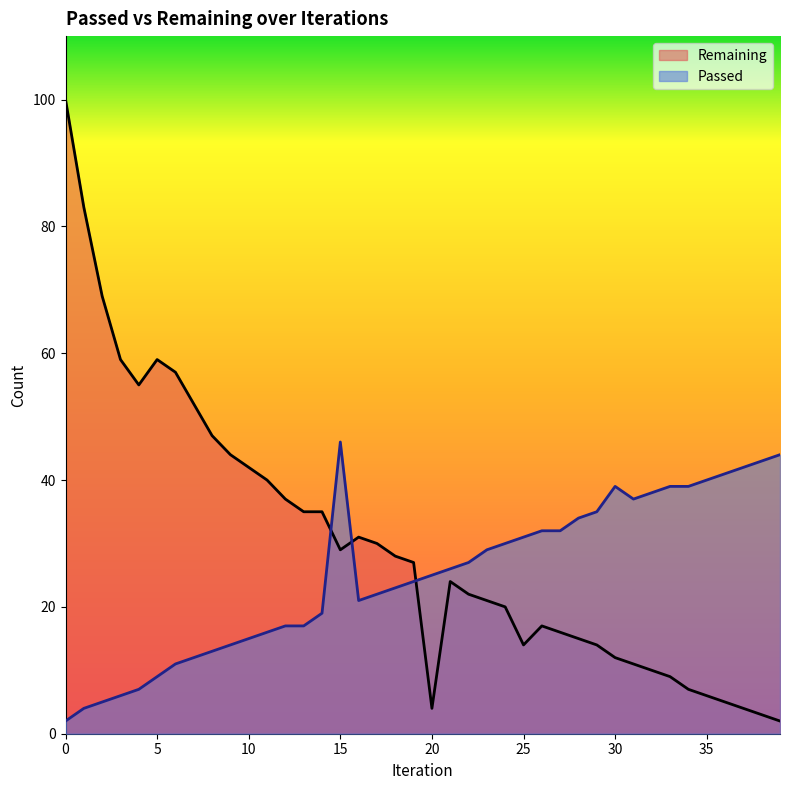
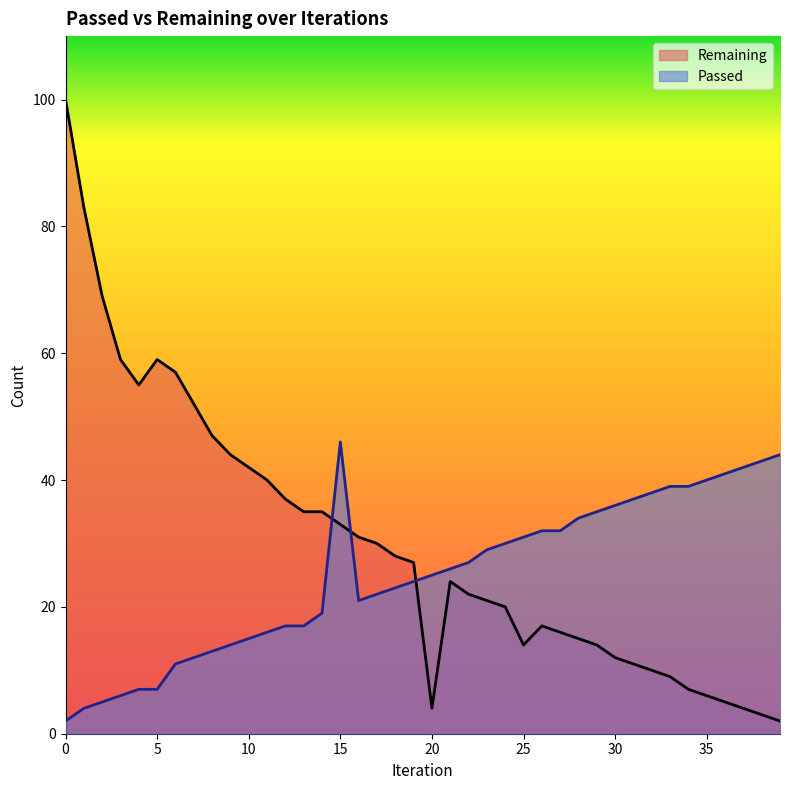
  {
    "Remaining": {
      "0": 100,
      "5": 59,
      "10": 42,
-     "15": 29,
+     "15": 33,
      "20": 4,
      "25": 14,
      "30": 12,
      "35": 6
    },
    "Passed": {
      "0": 2,
-     "5": 9,
+     "5": 7,
      "10": 15,
      "15": 46,
      "20": 25,
      "25": 31,
-     "30": 39,
+     "30": 36,
      "35": 40
    }
  }
